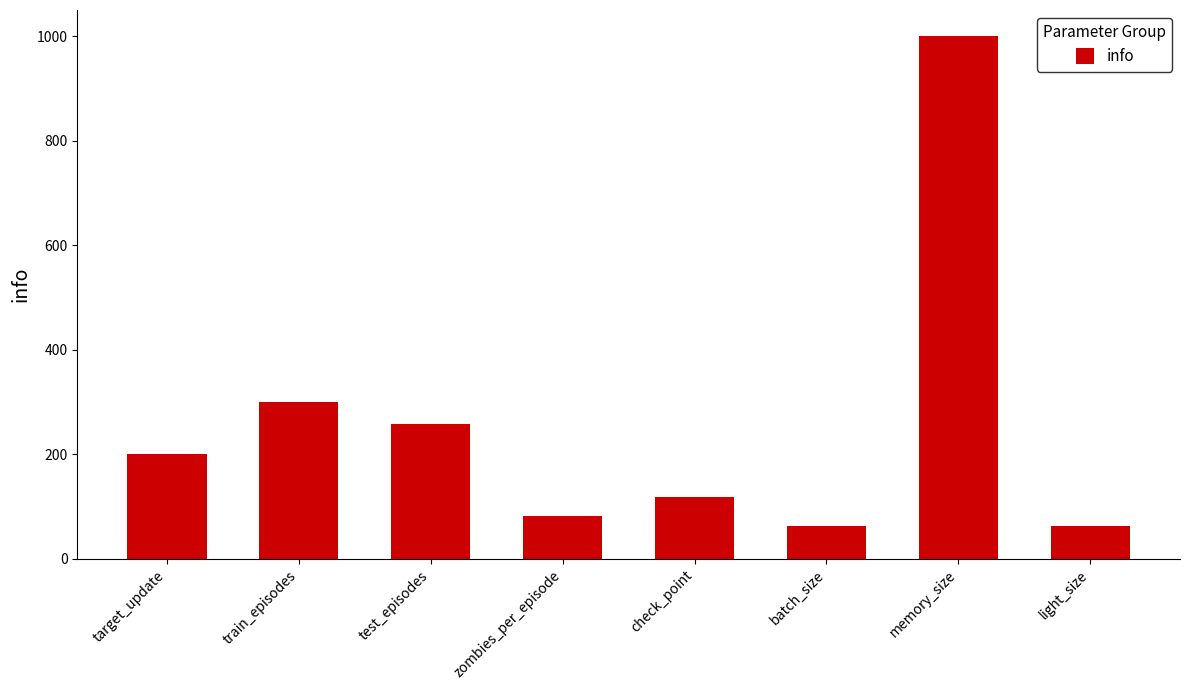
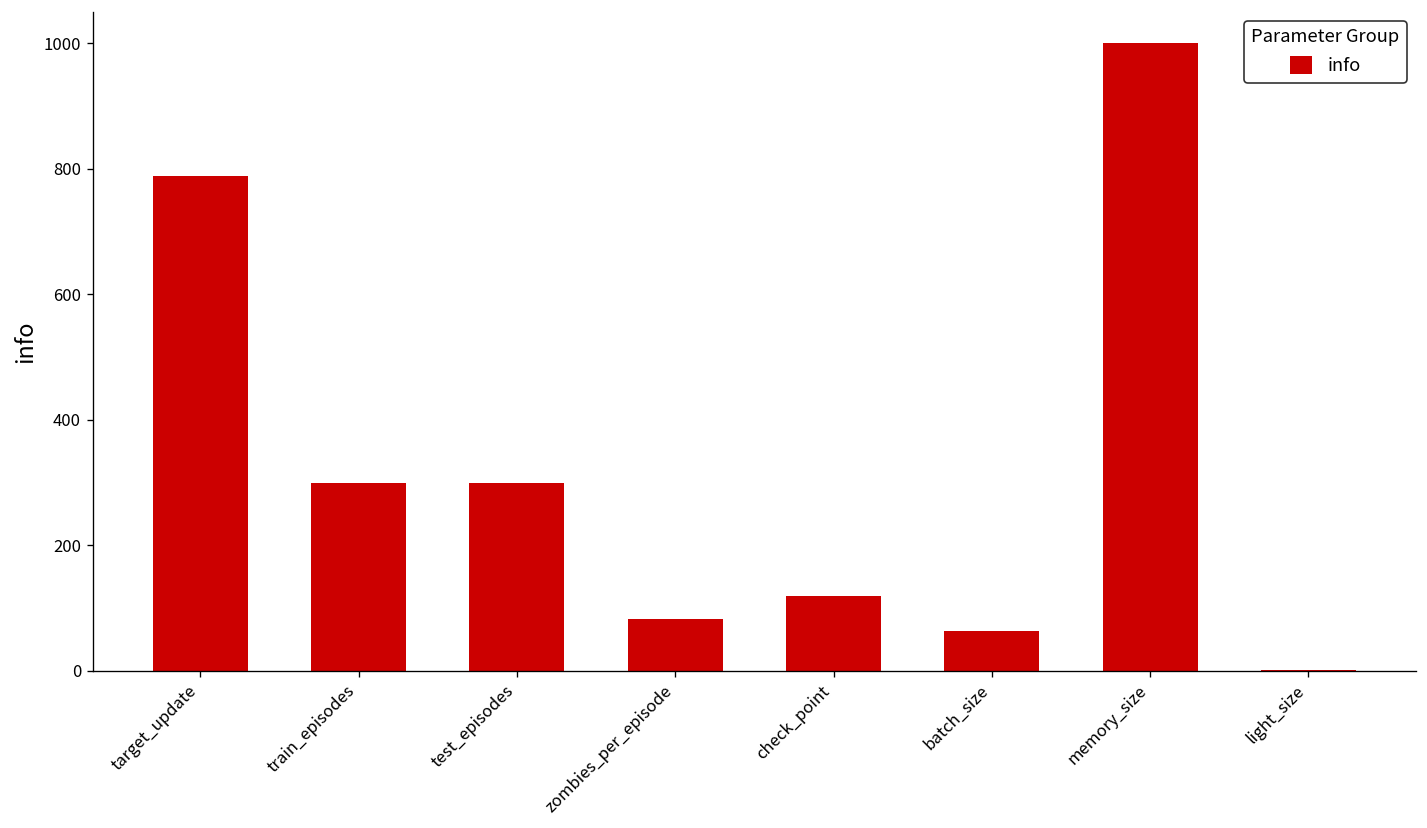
  {
-   "target_update": 200,
+   "target_update": 790,
    "train_episodes": 300,
-   "test_episodes": 260,
+   "test_episodes": 300,
    "zombies_per_episode": 80,
    "check_point": 120,
    "batch_size": 60,
    "memory_size": 1000,
-   "light_size": 60
+   "light_size": 0
  }
